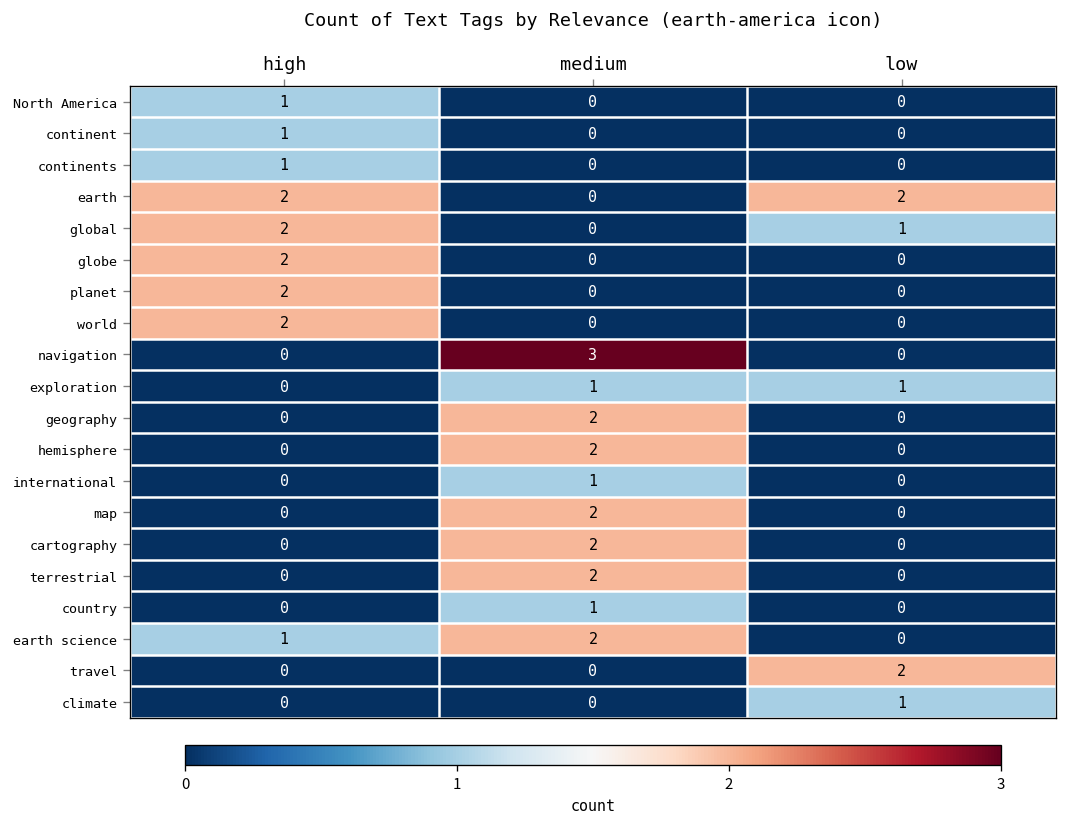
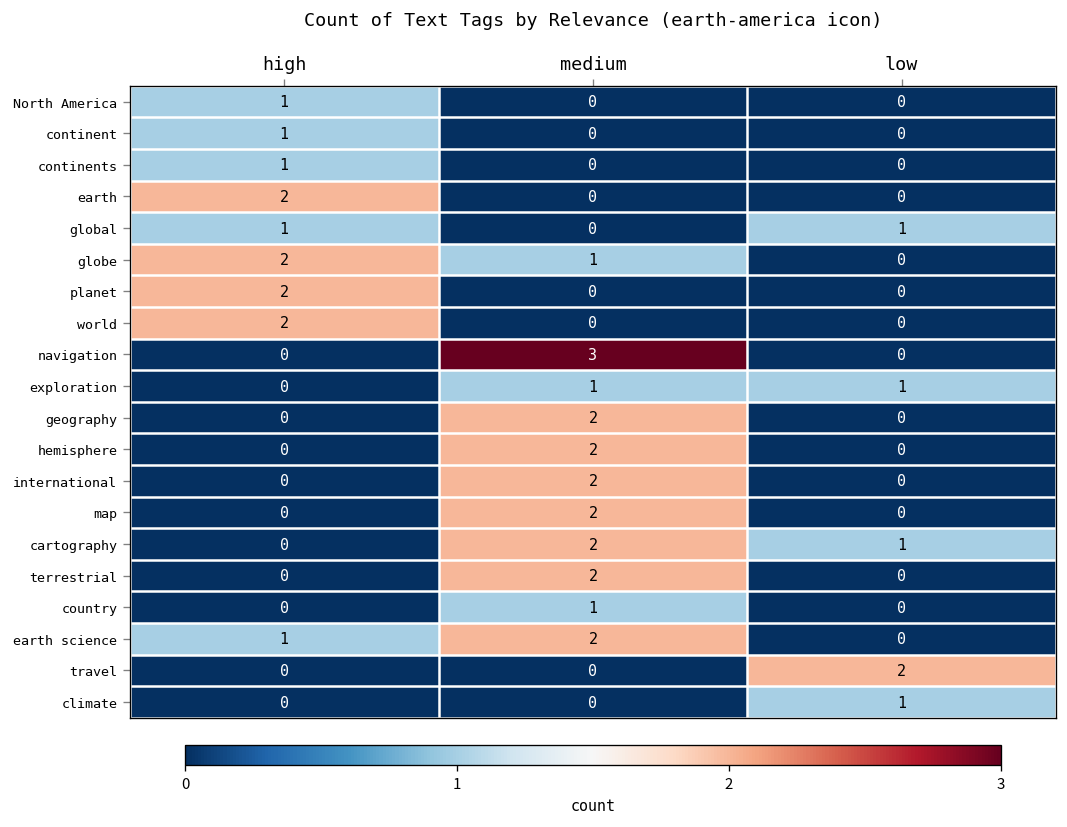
  {
    "North America": {
      "high": 1,
      "medium": 0,
      "low": 0
    },
    "continent": {
      "high": 1,
      "medium": 0,
      "low": 0
    },
    "continents": {
      "high": 1,
      "medium": 0,
      "low": 0
    },
    "earth": {
      "high": 2,
      "medium": 0,
-     "low": 2
+     "low": 0
    },
    "global": {
-     "high": 2,
+     "high": 1,
      "medium": 0,
      "low": 1
    },
    "globe": {
      "high": 2,
-     "medium": 0,
+     "medium": 1,
      "low": 0
    },
    "planet": {
      "high": 2,
      "medium": 0,
      "low": 0
    },
    "world": {
      "high": 2,
      "medium": 0,
      "low": 0
    },
    "navigation": {
      "high": 0,
      "medium": 3,
      "low": 0
    },
    "exploration": {
      "high": 0,
      "medium": 1,
      "low": 1
    },
    "geography": {
      "high": 0,
      "medium": 2,
      "low": 0
    },
    "hemisphere": {
      "high": 0,
      "medium": 2,
      "low": 0
    },
    "international": {
      "high": 0,
-     "medium": 1,
+     "medium": 2,
      "low": 0
    },
    "map": {
      "high": 0,
      "medium": 2,
      "low": 0
    },
    "cartography": {
      "high": 0,
      "medium": 2,
-     "low": 0
+     "low": 1
    },
    "terrestrial": {
      "high": 0,
      "medium": 2,
      "low": 0
    },
    "country": {
      "high": 0,
      "medium": 1,
      "low": 0
    },
    "earth science": {
      "high": 1,
      "medium": 2,
      "low": 0
    },
    "travel": {
      "high": 0,
      "medium": 0,
      "low": 2
    },
    "climate": {
      "high": 0,
      "medium": 0,
      "low": 1
    }
  }
